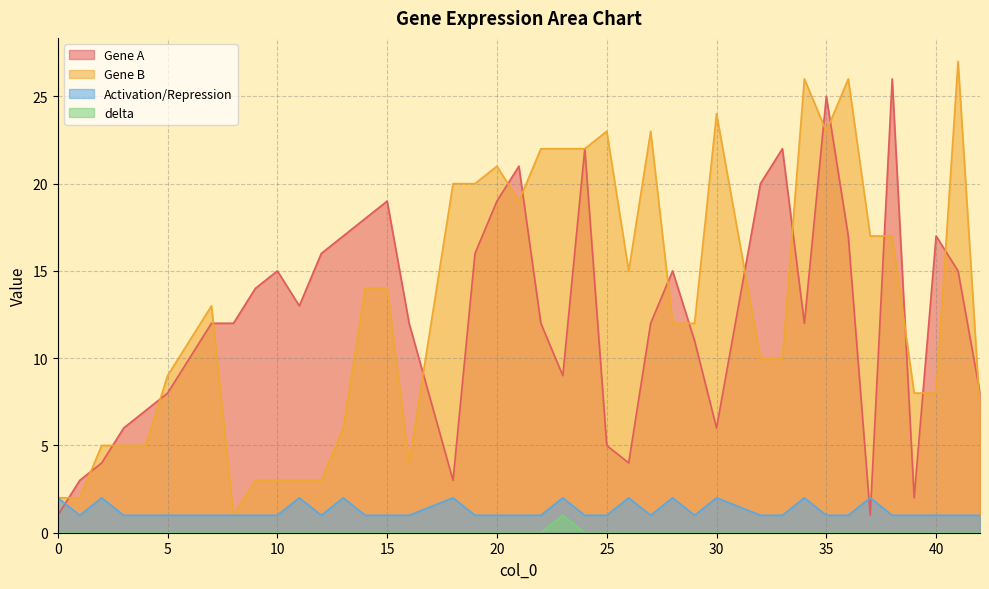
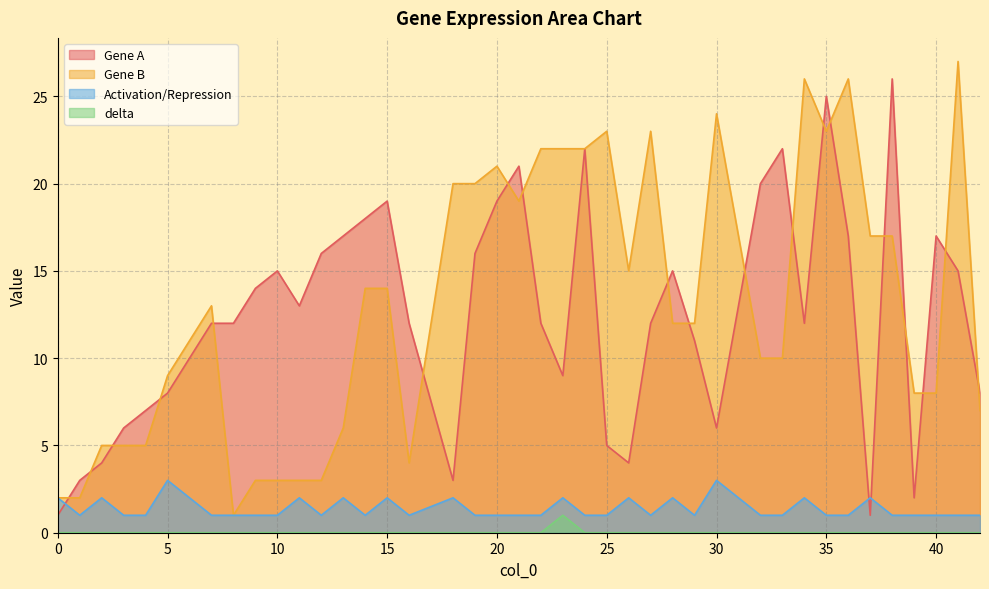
  {
    "Gene A": {
      "0": 1,
      "5": 8,
      "10": 15,
      "15": 19,
      "20": 19,
      "25": 5,
      "30": 6,
      "35": 25,
      "40": 17
    },
    "Gene B": {
      "5": 9,
      "10": 3,
      "15": 14,
      "20": 21,
      "25": 23,
      "30": 24,
      "35": 23,
      "40": 8
    },
    "Activation/Repression": {
-     "5": 1,
+     "5": 3,
      "10": 1,
-     "15": 1,
+     "15": 2,
      "20": 1,
      "25": 1,
-     "30": 2,
+     "30": 3,
      "35": 1,
      "40": 1
    },
    "delta": {
      "0": 0,
      "5": 0,
      "10": 0,
      "15": 0,
      "20": 0,
      "25": 0,
      "30": 0,
      "35": 0,
      "40": 0
    }
  }
